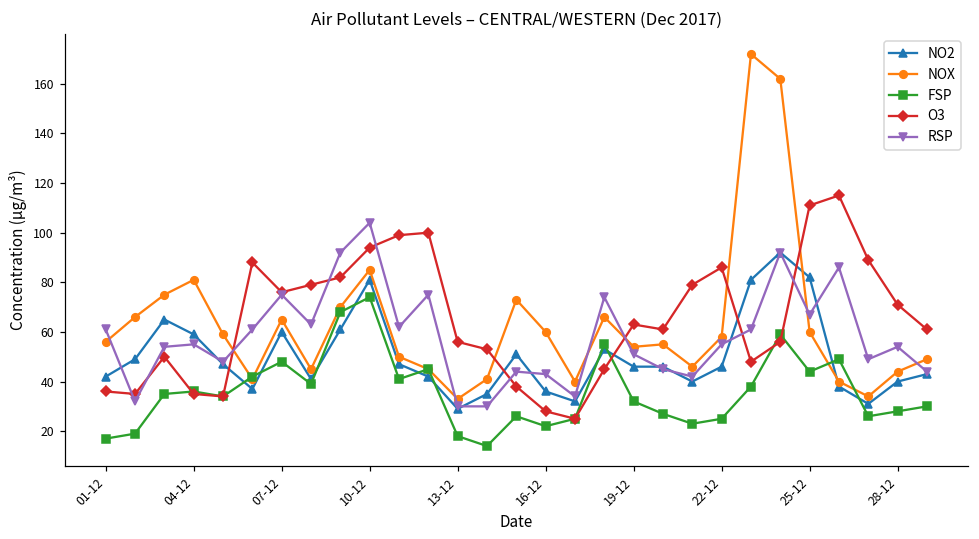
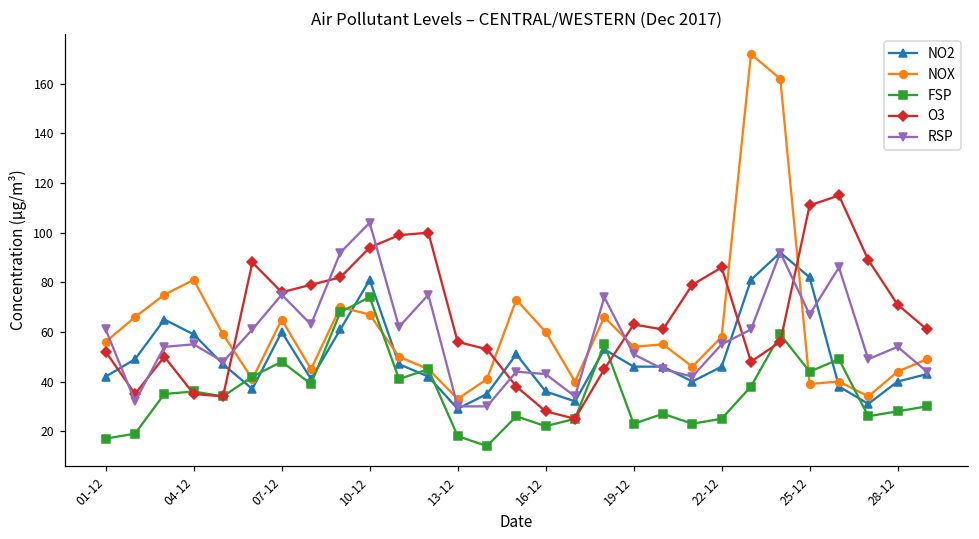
  {
    "NO2": {
      "01-12": 42,
      "04-12": 59,
      "07-12": 60,
      "10-12": 81,
      "16-12": 36,
      "19-12": 46,
      "22-12": 46,
      "25-12": 82,
      "28-12": 40
    },
    "NOX": {
      "01-12": 56,
      "04-12": 81,
      "07-12": 65,
-     "10-12": 85,
+     "10-12": 67,
      "13-12": 33,
      "16-12": 60,
      "19-12": 54,
      "22-12": 58,
-     "25-12": 60,
+     "25-12": 39,
      "28-12": 44
    },
    "FSP": {
      "01-12": 17,
      "07-12": 48,
      "10-12": 74,
      "13-12": 18,
      "16-12": 22,
-     "19-12": 32,
+     "19-12": 23,
      "22-12": 25,
      "25-12": 44,
      "28-12": 28
    },
    "O3": {
-     "01-12": 36,
+     "01-12": 52,
      "10-12": 94,
      "13-12": 56,
      "16-12": 28,
      "19-12": 63,
      "22-12": 86,
      "25-12": 111,
      "28-12": 71
    },
    "RSP": {
      "01-12": 61,
      "04-12": 55,
      "10-12": 104,
      "16-12": 43,
      "19-12": 51,
      "22-12": 55,
      "25-12": 67,
      "28-12": 54
    }
  }
